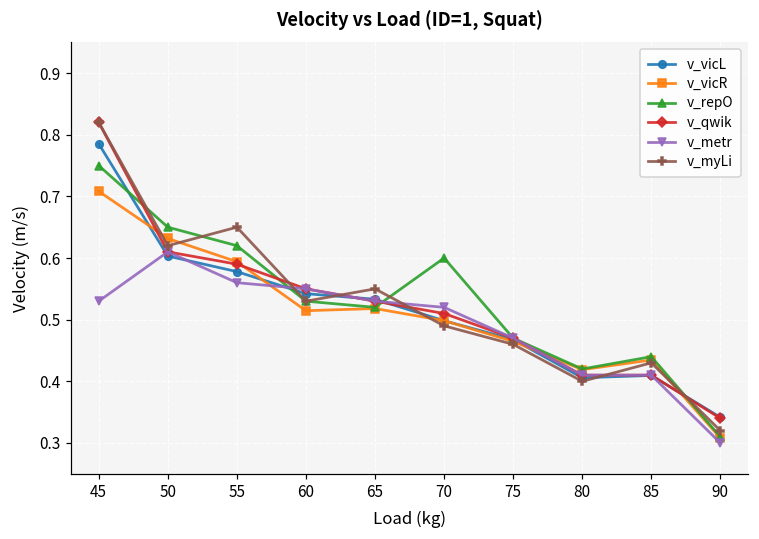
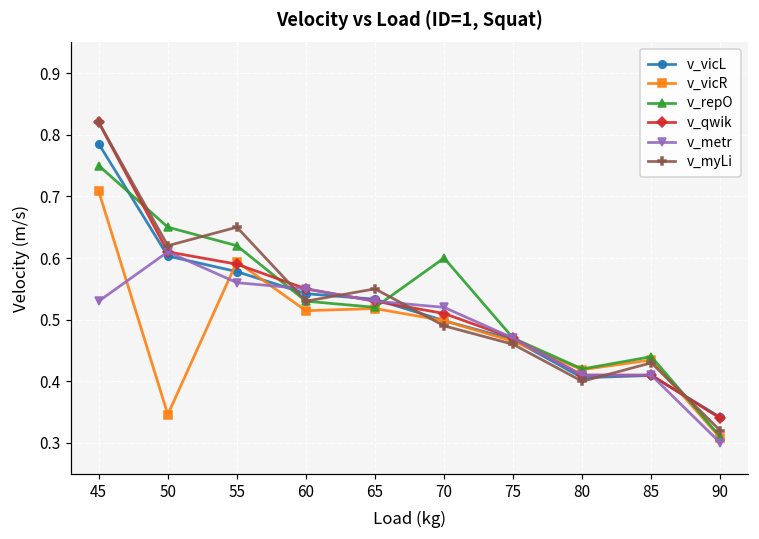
  {
    "v_vicL": {
      "45": 0.79,
      "50": 0.60,
      "55": 0.58,
      "60": 0.54
    },
    "v_vicR": {
      "45": 0.71,
-     "50": 0.63,
+     "50": 0.35,
      "60": 0.51,
      "85": 0.43
    },
    "v_repO": {
      "45": 0.75,
      "50": 0.65,
      "55": 0.62,
      "70": 0.60,
      "85": 0.44
    },
    "v_qwik": {
      "70": 0.51
    },
    "v_metr": {
      "45": 0.53,
      "55": 0.56,
      "70": 0.52,
      "90": 0.30
    },
    "v_myLi": {
      "50": 0.62,
      "55": 0.65,
      "65": 0.55,
      "70": 0.49,
      "75": 0.46,
      "80": 0.40,
      "85": 0.43,
      "90": 0.32
    }
  }
